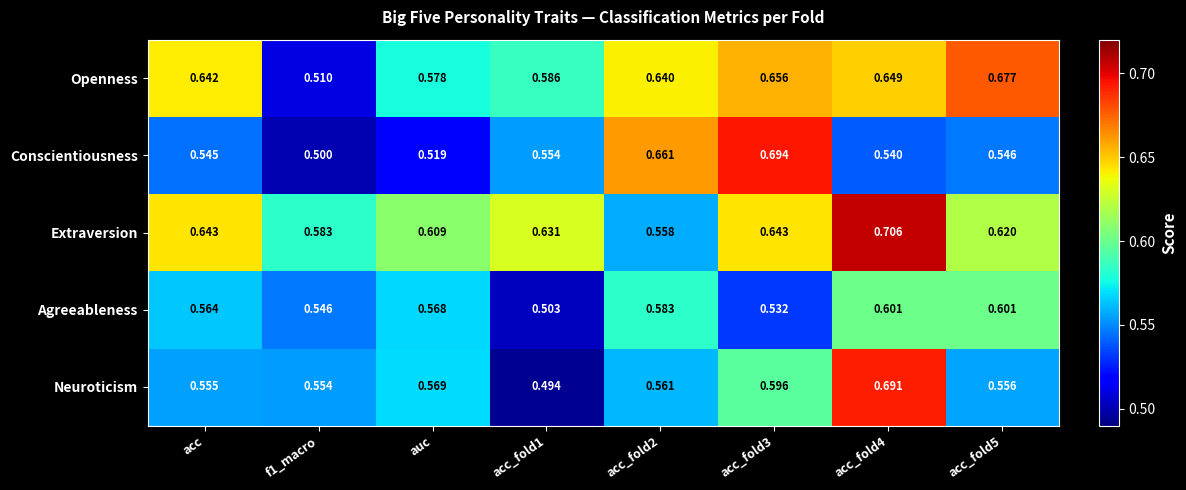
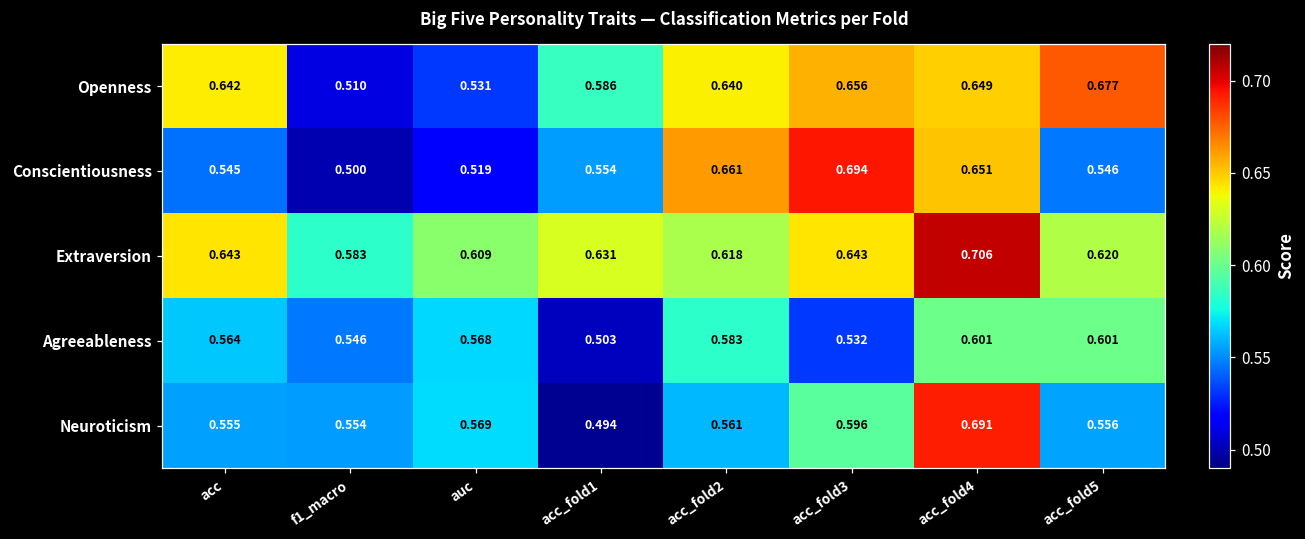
  {
    "Openness": {
      "acc": 0.642,
      "f1_macro": 0.510,
-     "auc": 0.578,
+     "auc": 0.531,
      "acc_fold1": 0.586,
      "acc_fold2": 0.640,
      "acc_fold3": 0.656,
      "acc_fold4": 0.649,
      "acc_fold5": 0.677
    },
    "Conscientiousness": {
      "acc": 0.545,
      "f1_macro": 0.500,
      "auc": 0.519,
      "acc_fold1": 0.554,
      "acc_fold2": 0.661,
      "acc_fold3": 0.694,
-     "acc_fold4": 0.540,
+     "acc_fold4": 0.651,
      "acc_fold5": 0.546
    },
    "Extraversion": {
      "acc": 0.643,
      "f1_macro": 0.583,
      "auc": 0.609,
      "acc_fold1": 0.631,
-     "acc_fold2": 0.558,
+     "acc_fold2": 0.618,
      "acc_fold3": 0.643,
      "acc_fold4": 0.706,
      "acc_fold5": 0.620
    },
    "Agreeableness": {
      "acc": 0.564,
      "f1_macro": 0.546,
      "auc": 0.568,
      "acc_fold1": 0.503,
      "acc_fold2": 0.583,
      "acc_fold3": 0.532,
      "acc_fold4": 0.601,
      "acc_fold5": 0.601
    },
    "Neuroticism": {
      "acc": 0.555,
      "f1_macro": 0.554,
      "auc": 0.569,
      "acc_fold1": 0.494,
      "acc_fold2": 0.561,
      "acc_fold3": 0.596,
      "acc_fold4": 0.691,
      "acc_fold5": 0.556
    }
  }
